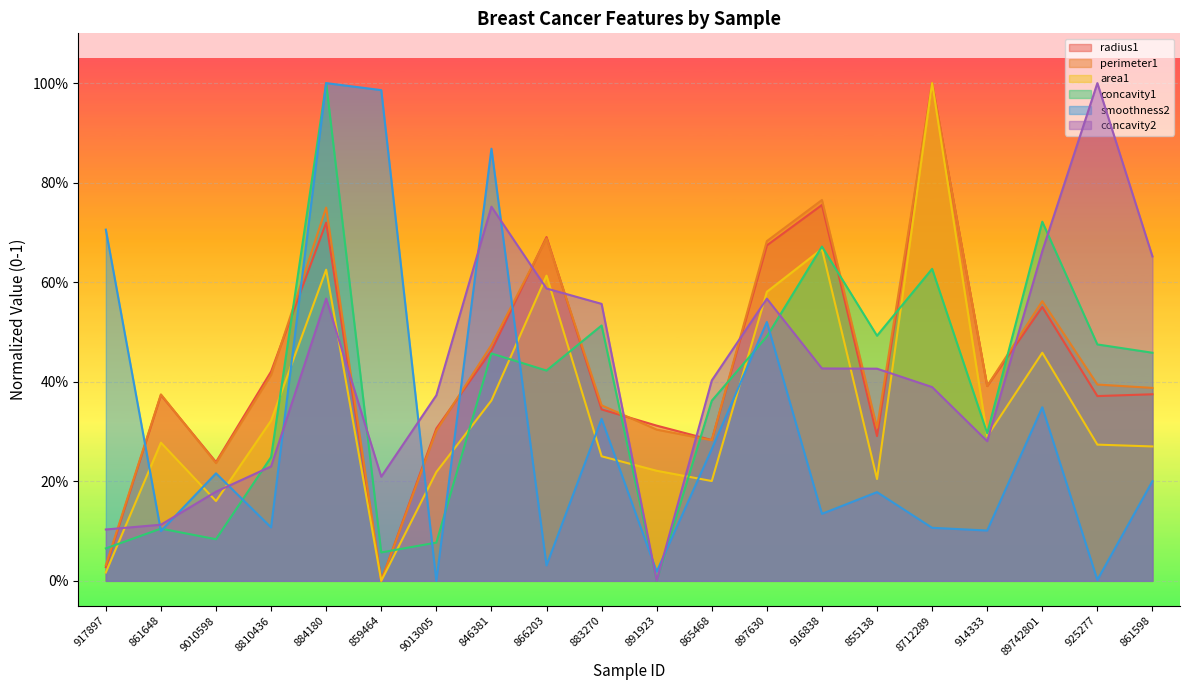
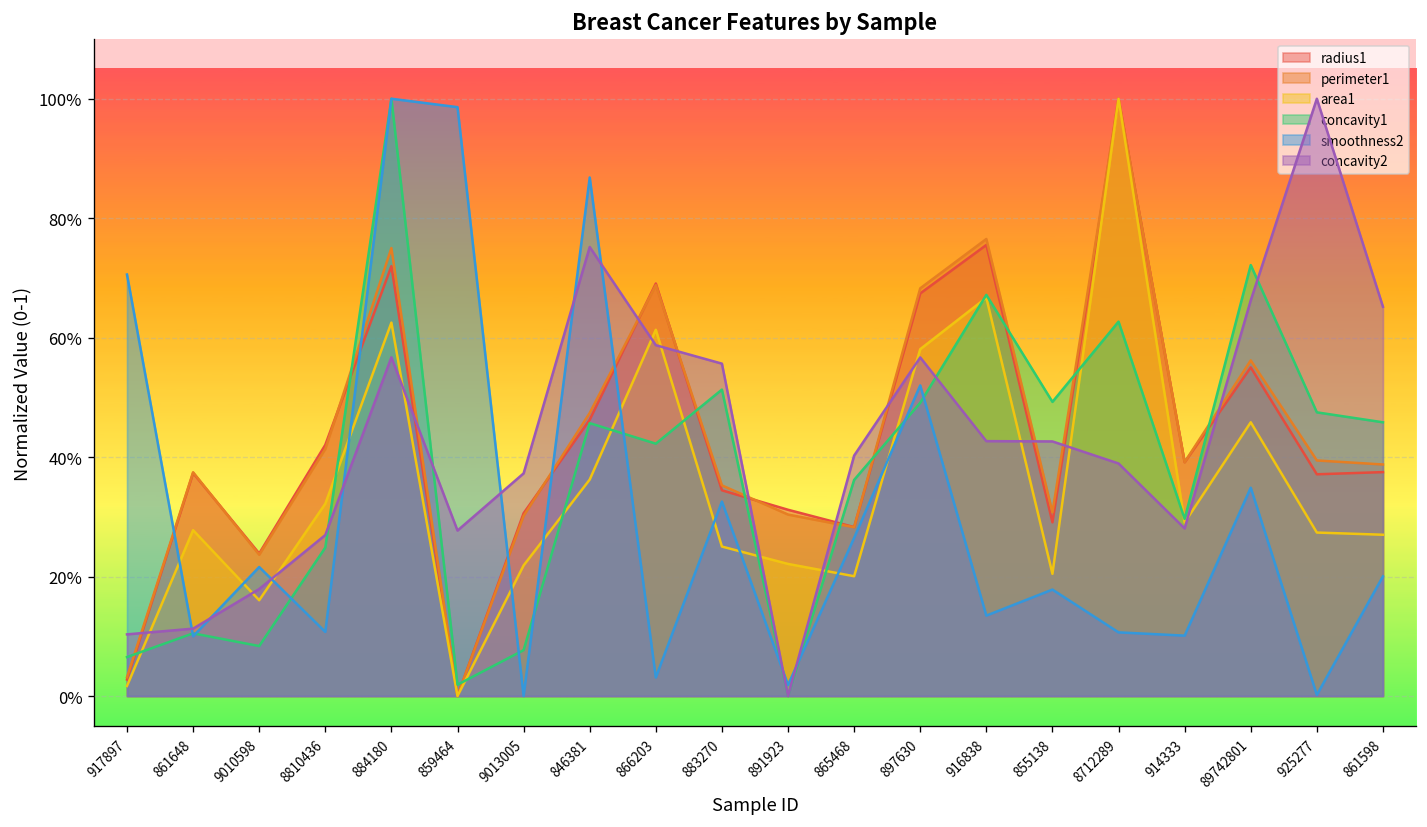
  {
    "concavity1": {
      "917897": "7%",
      "9010598": "8%",
      "8810436": "25%",
-     "859464": "6%",
+     "859464": "2%",
      "9013005": "8%",
      "846381": "46%",
      "866203": "42%",
      "883270": "51%",
      "865468": "36%",
      "897630": "49%",
      "855138": "49%",
      "8712289": "63%",
      "914333": "30%",
      "89742801": "72%",
      "925277": "47%",
      "861598": "46%"
    },
    "smoothness2": {
      "917897": "71%",
      "9010598": "22%",
      "8810436": "11%",
      "859464": "99%",
      "9013005": "0%",
      "846381": "87%",
      "866203": "3%",
      "883270": "33%",
      "891923": "2%",
      "865468": "26%",
      "897630": "52%",
      "916838": "13%",
      "855138": "18%",
      "8712289": "11%",
      "914333": "10%",
      "89742801": "35%",
      "925277": "0%",
      "861598": "20%"
    },
    "concavity2": {
      "917897": "10%",
      "861648": "11%",
      "9010598": "18%",
-     "8810436": "23%",
+     "8810436": "27%",
      "884180": "57%",
-     "859464": "21%",
+     "859464": "28%",
      "9013005": "37%",
      "846381": "75%",
      "866203": "59%",
      "883270": "56%",
      "865468": "40%",
      "897630": "57%",
      "916838": "43%",
      "855138": "43%",
      "8712289": "39%",
      "914333": "28%",
      "89742801": "66%",
      "861598": "65%"
    }
  }
